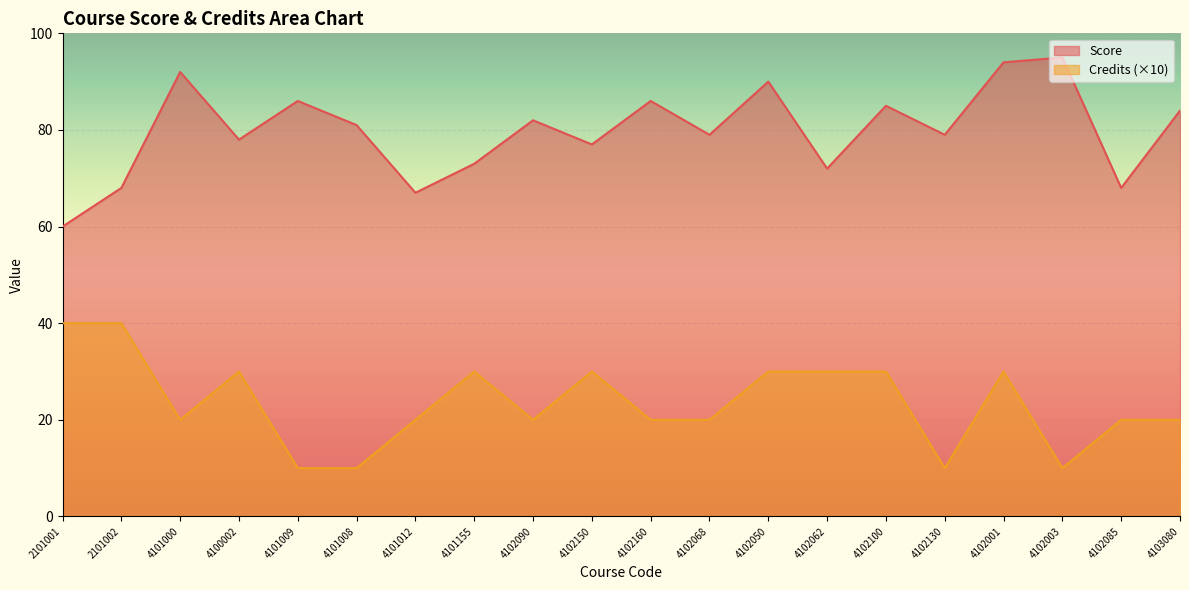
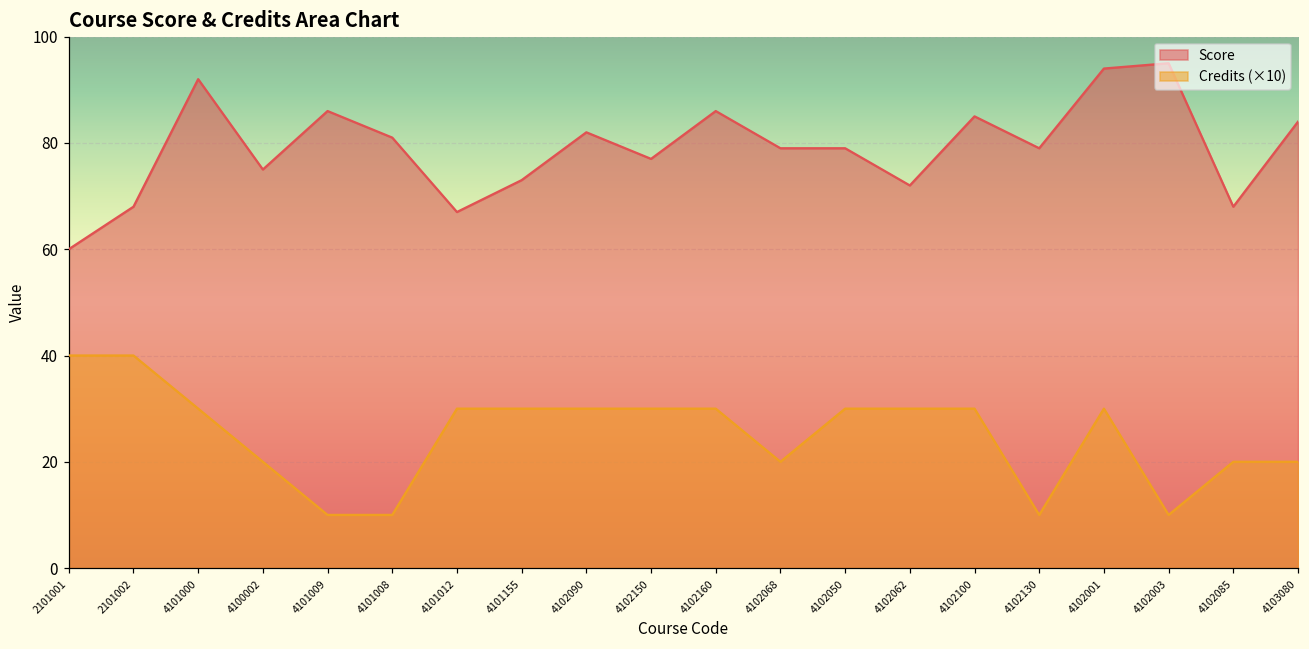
  {
    "Score": {
      "2101001": 60,
      "2101002": 68,
      "4101000": 92,
-     "4100002": 78,
+     "4100002": 75,
      "4101009": 86,
      "4101008": 81,
      "4101012": 67,
      "4101155": 73,
      "4102090": 82,
      "4102150": 77,
      "4102160": 86,
      "4102068": 79,
-     "4102050": 90,
+     "4102050": 79,
      "4102062": 72,
      "4102100": 85,
      "4102130": 79,
      "4102001": 94,
      "4102085": 68,
      "4103080": 84
    },
    "Credits (×10)": {
      "2101001": 40,
      "2101002": 40,
-     "4101000": 20,
-     "4100002": 30,
+     "4101000": 30,
+     "4100002": 20,
      "4101009": 10,
      "4101008": 10,
-     "4101012": 20,
+     "4101012": 30,
      "4101155": 30,
-     "4102090": 20,
+     "4102090": 30,
      "4102150": 30,
-     "4102160": 20,
+     "4102160": 30,
      "4102068": 20,
      "4102050": 30,
      "4102062": 30,
      "4102100": 30,
      "4102130": 10,
      "4102001": 30,
      "4102003": 10,
      "4102085": 20,
      "4103080": 20
    }
  }
